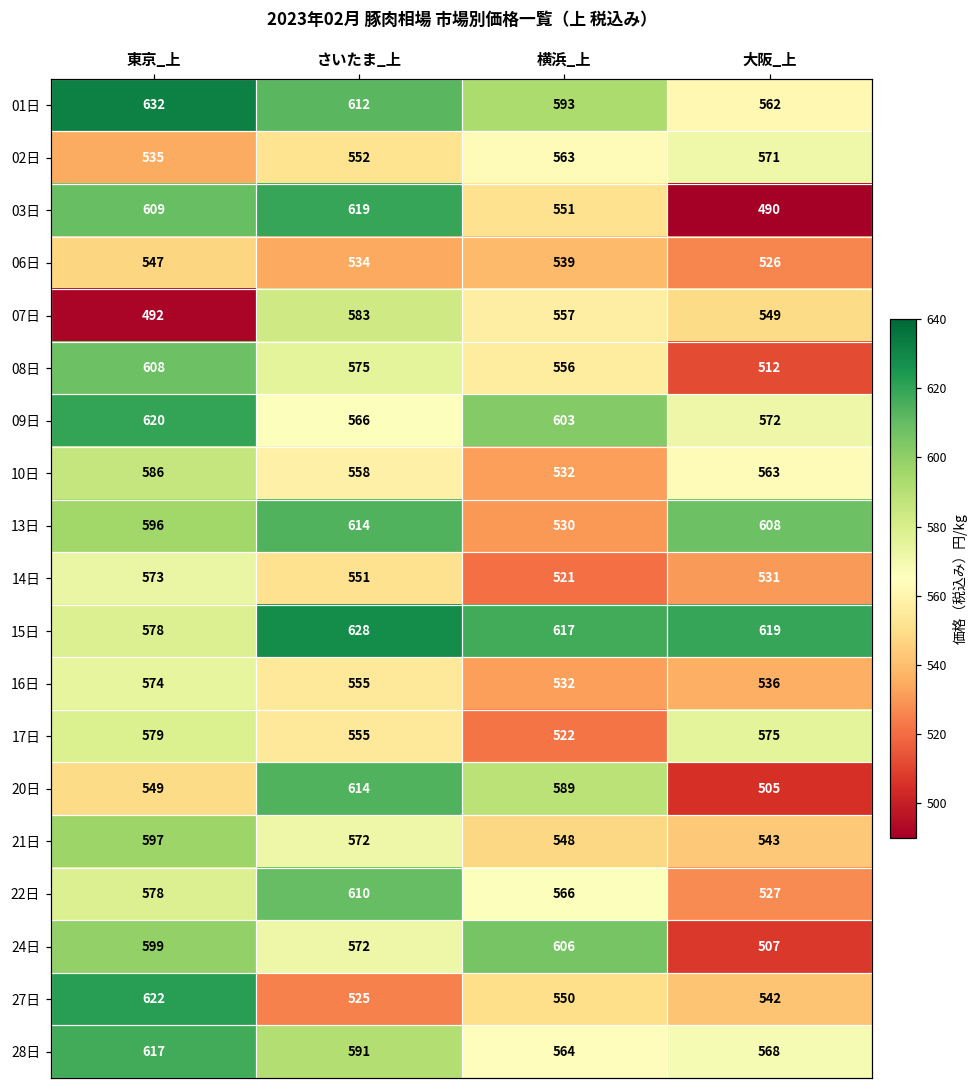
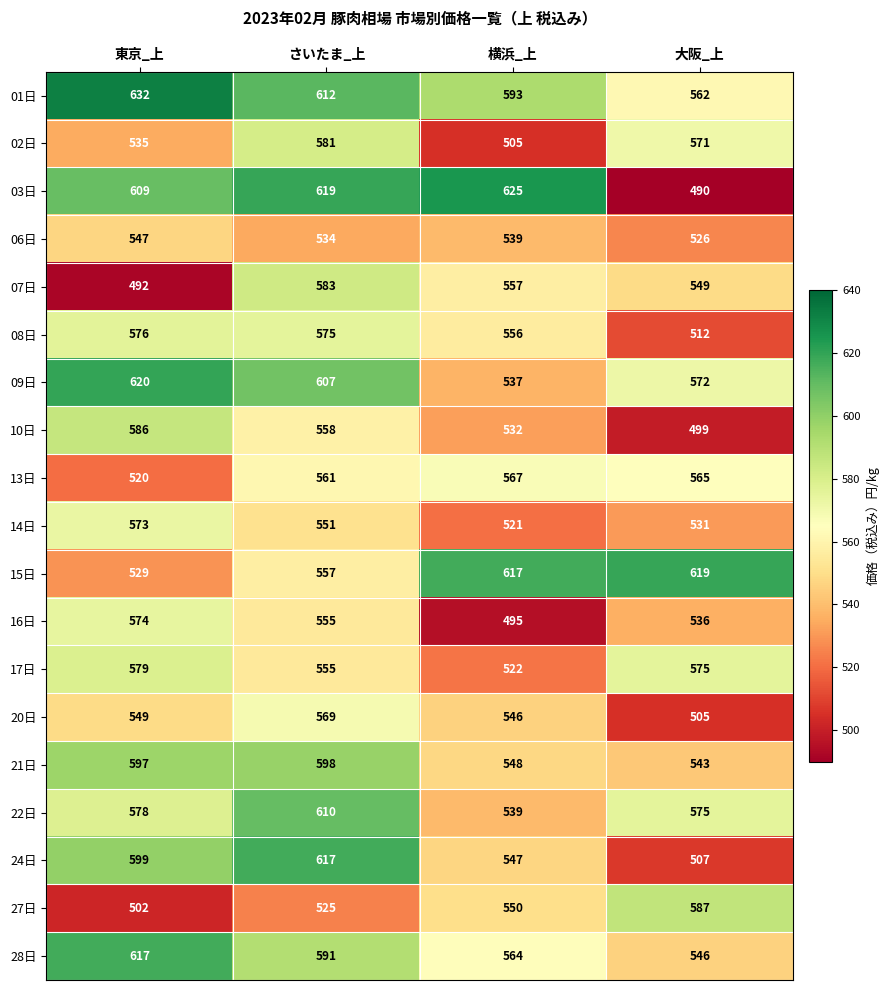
  {
    "01日": {
      "東京_上": 632,
      "さいたま_上": 612,
      "横浜_上": 593,
      "大阪_上": 562
    },
    "02日": {
      "東京_上": 535,
-     "さいたま_上": 552,
-     "横浜_上": 563,
+     "さいたま_上": 581,
+     "横浜_上": 505,
      "大阪_上": 571
    },
    "03日": {
      "東京_上": 609,
      "さいたま_上": 619,
-     "横浜_上": 551,
+     "横浜_上": 625,
      "大阪_上": 490
    },
    "06日": {
      "東京_上": 547,
      "さいたま_上": 534,
      "横浜_上": 539,
      "大阪_上": 526
    },
    "07日": {
      "東京_上": 492,
      "さいたま_上": 583,
      "横浜_上": 557,
      "大阪_上": 549
    },
    "08日": {
-     "東京_上": 608,
+     "東京_上": 576,
      "さいたま_上": 575,
      "横浜_上": 556,
      "大阪_上": 512
    },
    "09日": {
      "東京_上": 620,
-     "さいたま_上": 566,
-     "横浜_上": 603,
+     "さいたま_上": 607,
+     "横浜_上": 537,
      "大阪_上": 572
    },
    "10日": {
      "東京_上": 586,
      "さいたま_上": 558,
      "横浜_上": 532,
-     "大阪_上": 563
+     "大阪_上": 499
    },
    "13日": {
-     "東京_上": 596,
-     "さいたま_上": 614,
-     "横浜_上": 530,
-     "大阪_上": 608
+     "東京_上": 520,
+     "さいたま_上": 561,
+     "横浜_上": 567,
+     "大阪_上": 565
    },
    "14日": {
      "東京_上": 573,
      "さいたま_上": 551,
      "横浜_上": 521,
      "大阪_上": 531
    },
    "15日": {
-     "東京_上": 578,
-     "さいたま_上": 628,
+     "東京_上": 529,
+     "さいたま_上": 557,
      "横浜_上": 617,
      "大阪_上": 619
    },
    "16日": {
      "東京_上": 574,
      "さいたま_上": 555,
-     "横浜_上": 532,
+     "横浜_上": 495,
      "大阪_上": 536
    },
    "17日": {
      "東京_上": 579,
      "さいたま_上": 555,
      "横浜_上": 522,
      "大阪_上": 575
    },
    "20日": {
      "東京_上": 549,
-     "さいたま_上": 614,
-     "横浜_上": 589,
+     "さいたま_上": 569,
+     "横浜_上": 546,
      "大阪_上": 505
    },
    "21日": {
      "東京_上": 597,
-     "さいたま_上": 572,
+     "さいたま_上": 598,
      "横浜_上": 548,
      "大阪_上": 543
    },
    "22日": {
      "東京_上": 578,
      "さいたま_上": 610,
-     "横浜_上": 566,
-     "大阪_上": 527
+     "横浜_上": 539,
+     "大阪_上": 575
    },
    "24日": {
      "東京_上": 599,
-     "さいたま_上": 572,
-     "横浜_上": 606,
+     "さいたま_上": 617,
+     "横浜_上": 547,
      "大阪_上": 507
    },
    "27日": {
-     "東京_上": 622,
+     "東京_上": 502,
      "さいたま_上": 525,
      "横浜_上": 550,
-     "大阪_上": 542
+     "大阪_上": 587
    },
    "28日": {
      "東京_上": 617,
      "さいたま_上": 591,
      "横浜_上": 564,
-     "大阪_上": 568
+     "大阪_上": 546
    }
  }
